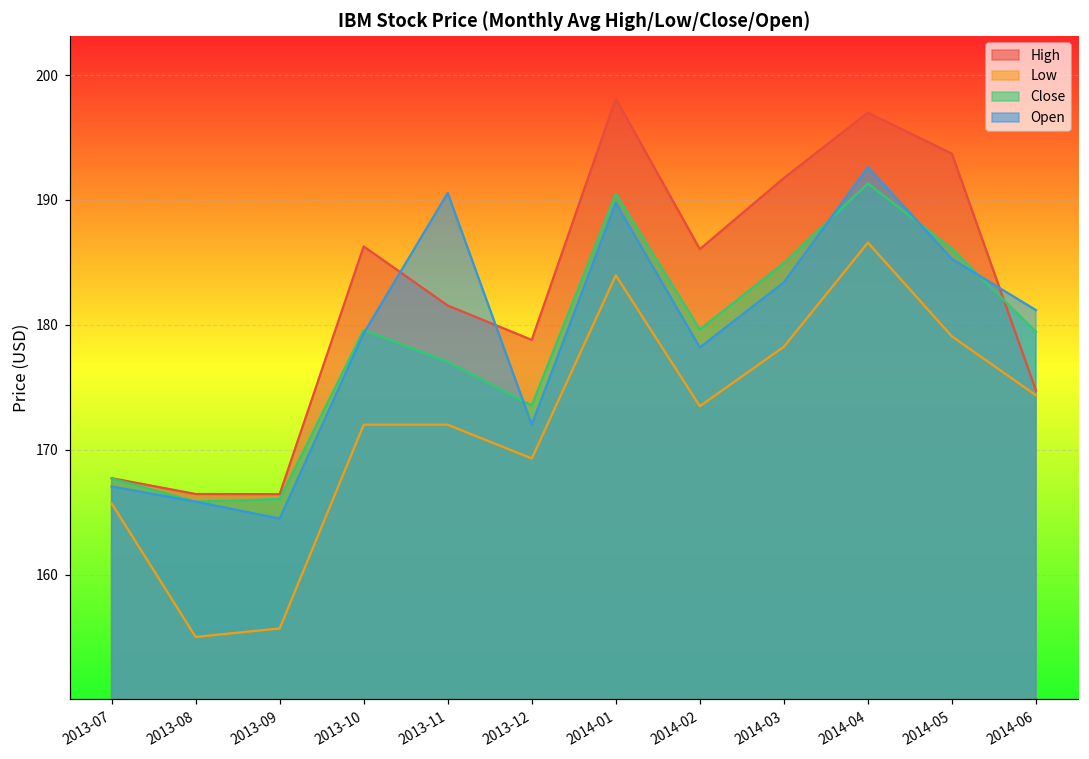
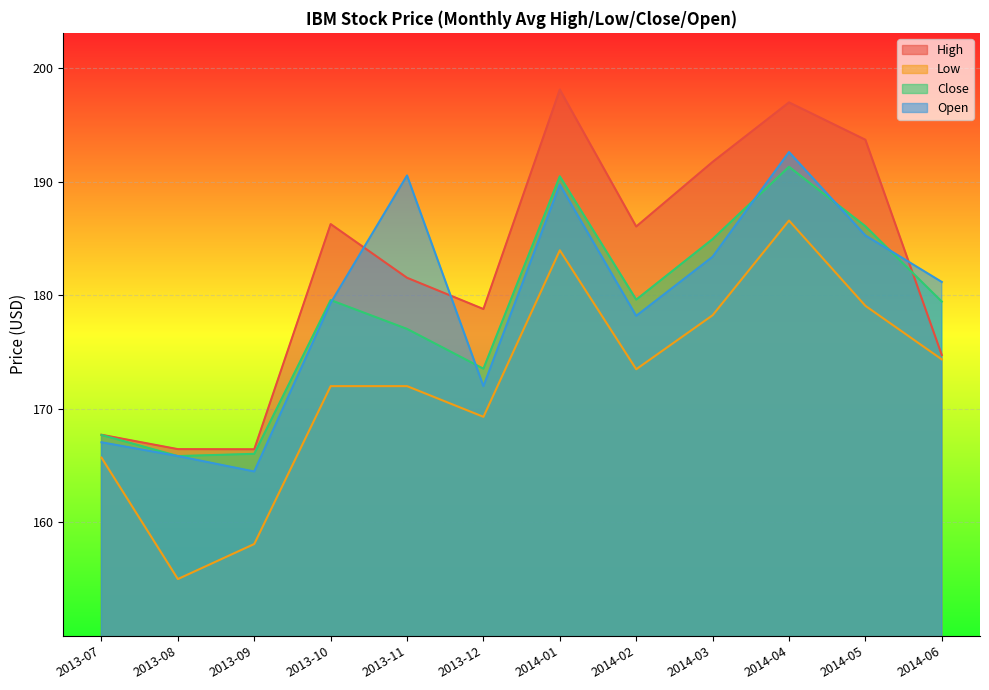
  {
    "High": {
      "2013-08": 166.5,
      "2013-09": 166.4,
      "2013-10": 186.3,
      "2013-11": 181.5,
      "2013-12": 178.8,
      "2014-01": 198.1,
      "2014-02": 186.1,
      "2014-03": 191.8,
      "2014-04": 197.0,
      "2014-05": 193.7,
      "2014-06": 174.7
    },
    "Low": {
      "2013-07": 165.7,
      "2013-08": 155.0,
-     "2013-09": 155.7,
+     "2013-09": 158.1,
      "2013-10": 172.0,
      "2013-11": 172.0,
      "2013-12": 169.3,
      "2014-01": 184.0,
      "2014-02": 173.5,
      "2014-03": 178.3,
      "2014-04": 186.6,
      "2014-05": 179.1,
      "2014-06": 174.4
    },
    "Close": {
      "2013-09": 166.0,
      "2013-10": 179.6,
      "2013-11": 177.0,
      "2013-12": 173.5,
      "2014-01": 190.5,
      "2014-02": 179.6,
      "2014-03": 185.0,
      "2014-04": 191.3,
      "2014-05": 186.1,
      "2014-06": 179.5
    },
    "Open": {
      "2013-07": 167.1,
      "2013-09": 164.5,
      "2013-10": 179.3,
      "2013-11": 190.6,
      "2013-12": 172.0,
      "2014-01": 189.8,
      "2014-02": 178.2,
      "2014-03": 183.4,
      "2014-04": 192.6,
      "2014-05": 185.3,
      "2014-06": 181.2
    }
  }
